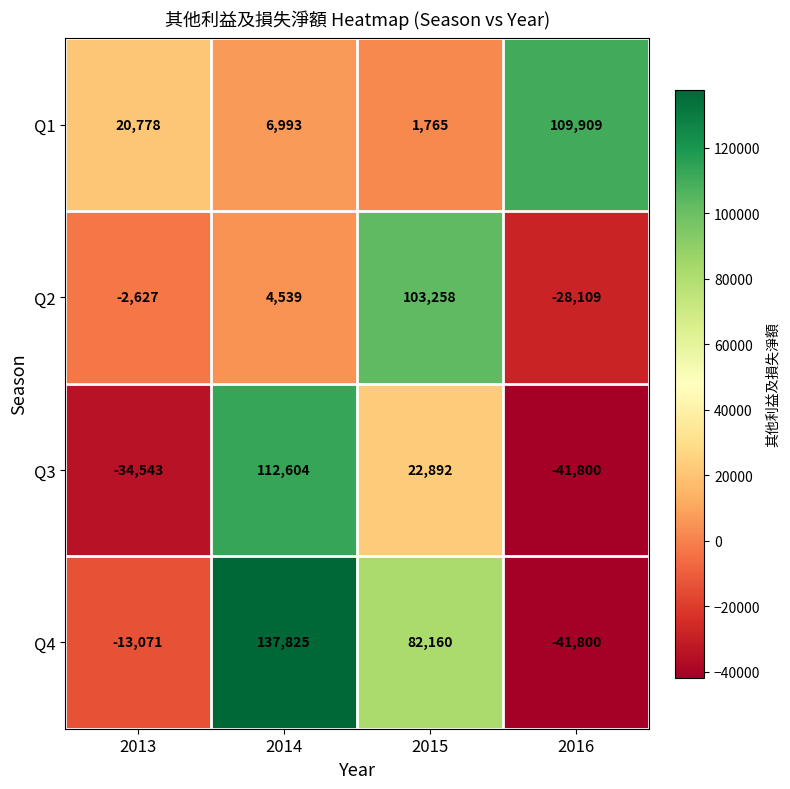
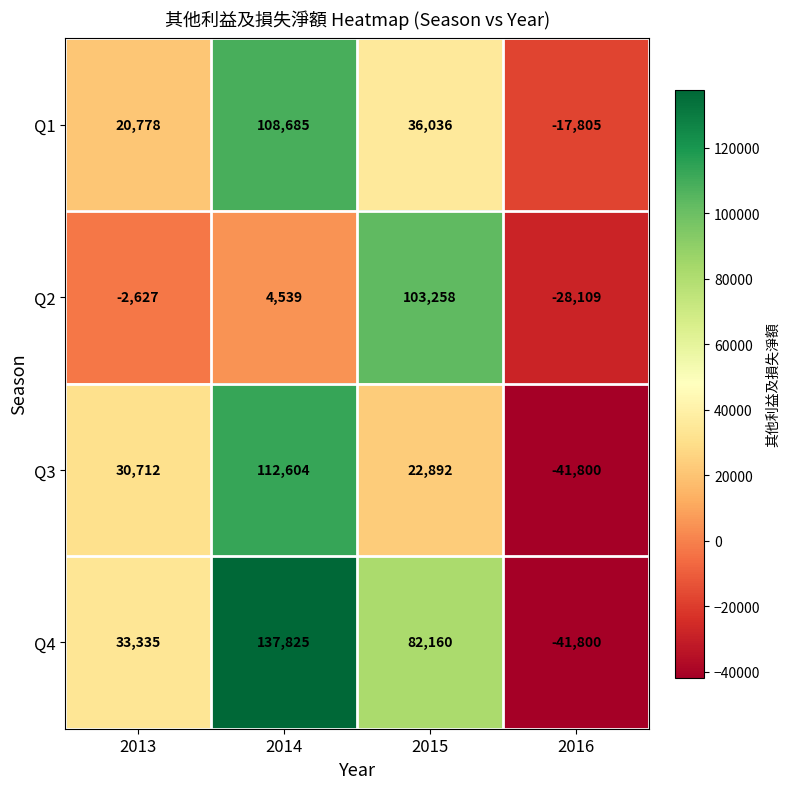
  {
    "Q1": {
      "2013": "20,778",
-     "2014": "6,993",
-     "2015": "1,765",
-     "2016": "109,909"
+     "2014": "108,685",
+     "2015": "36,036",
+     "2016": "-17,805"
    },
    "Q2": {
      "2013": "-2,627",
      "2014": "4,539",
      "2015": "103,258",
      "2016": "-28,109"
    },
    "Q3": {
-     "2013": "-34,543",
+     "2013": "30,712",
      "2014": "112,604",
      "2015": "22,892",
      "2016": "-41,800"
    },
    "Q4": {
-     "2013": "-13,071",
+     "2013": "33,335",
      "2014": "137,825",
      "2015": "82,160",
      "2016": "-41,800"
    }
  }
